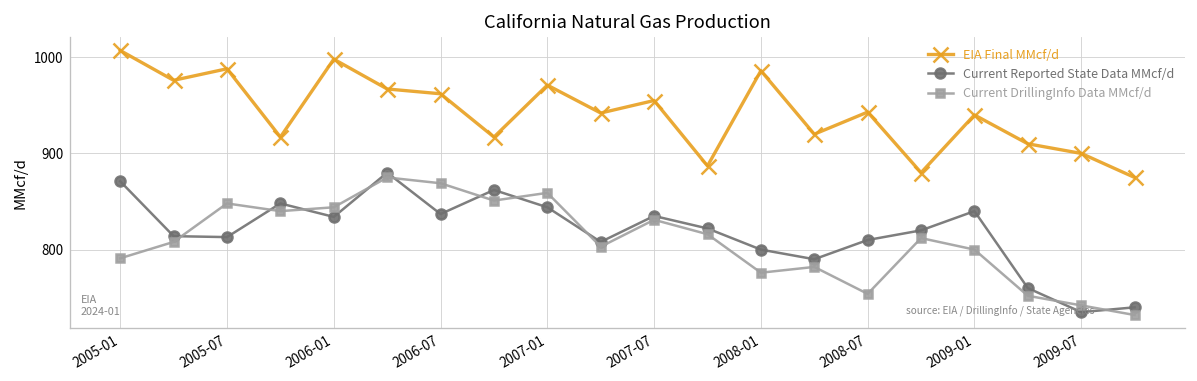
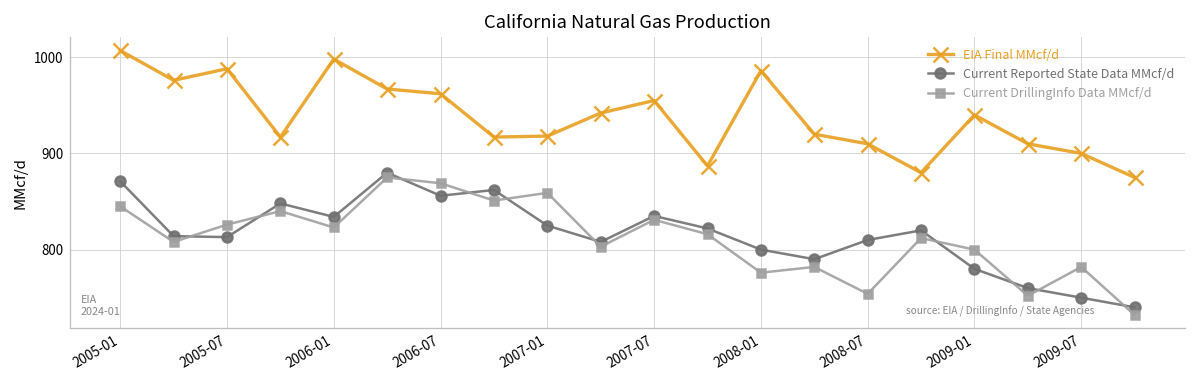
  {
    "EIA Final MMcf/d": {
      "2005-01": 1010,
      "2005-07": 990,
      "2006-01": 1000,
      "2006-07": 960,
-     "2007-01": 970,
+     "2007-01": 920,
      "2007-07": 960,
      "2008-01": 990,
-     "2008-07": 940,
+     "2008-07": 910,
      "2009-01": 940,
      "2009-07": 900
    },
    "Current Reported State Data MMcf/d": {
      "2005-01": 870,
      "2005-07": 810,
      "2006-01": 830,
-     "2006-07": 840,
-     "2007-01": 840,
+     "2006-07": 860,
+     "2007-01": 830,
      "2007-07": 840,
      "2008-01": 800,
      "2008-07": 810,
-     "2009-01": 840,
-     "2009-07": 740
+     "2009-01": 780,
+     "2009-07": 750
    },
    "Current DrillingInfo Data MMcf/d": {
-     "2005-01": 790,
-     "2005-07": 850,
-     "2006-01": 840,
+     "2005-01": 850,
+     "2005-07": 830,
+     "2006-01": 820,
      "2006-07": 870,
      "2007-01": 860,
      "2007-07": 830,
      "2008-01": 780,
      "2008-07": 750,
      "2009-01": 800,
-     "2009-07": 740
+     "2009-07": 780
    }
  }
